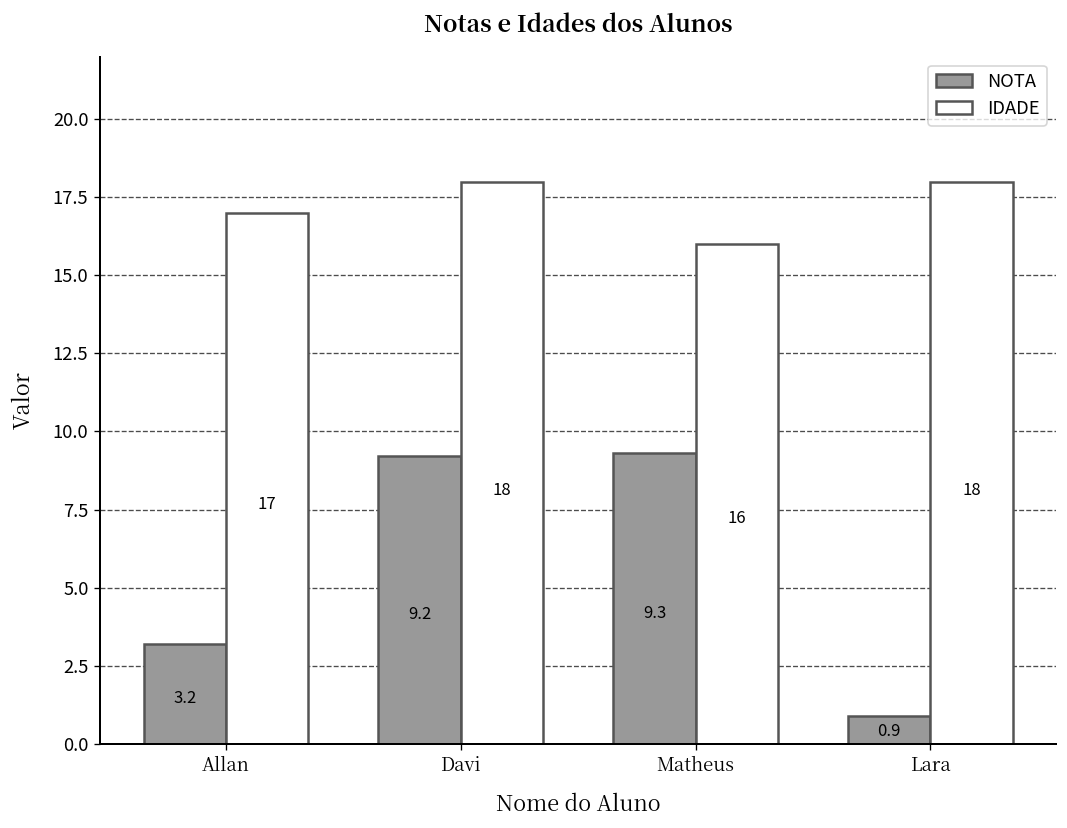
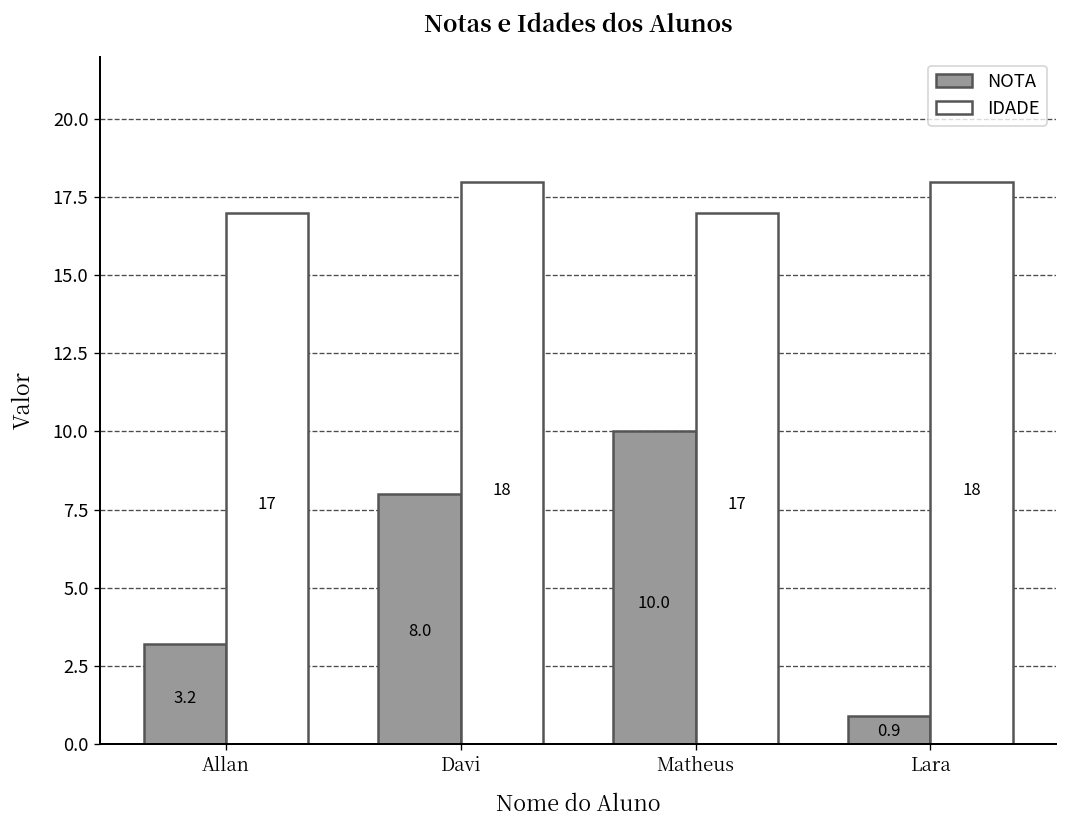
  {
    "NOTA": {
      "Allan": 3.2,
-     "Davi": 9.2,
-     "Matheus": 9.3,
+     "Davi": 8.0,
+     "Matheus": 10.0,
      "Lara": 0.9
    },
    "IDADE": {
      "Allan": 17,
      "Davi": 18,
-     "Matheus": 16,
+     "Matheus": 17,
      "Lara": 18
    }
  }
